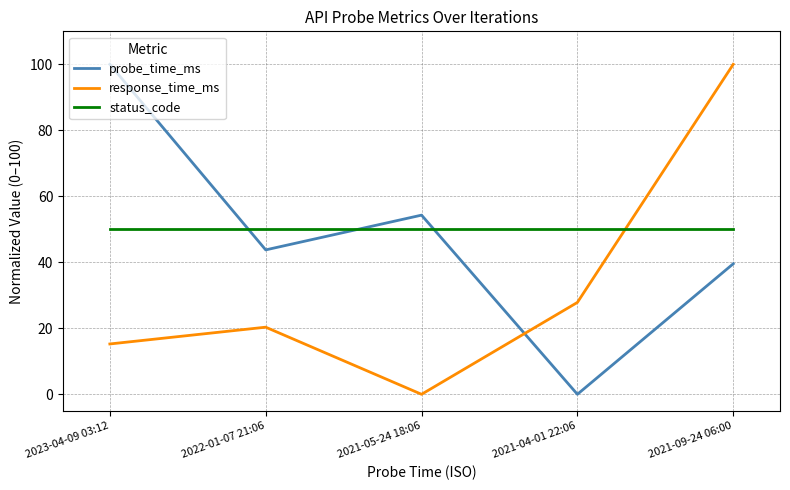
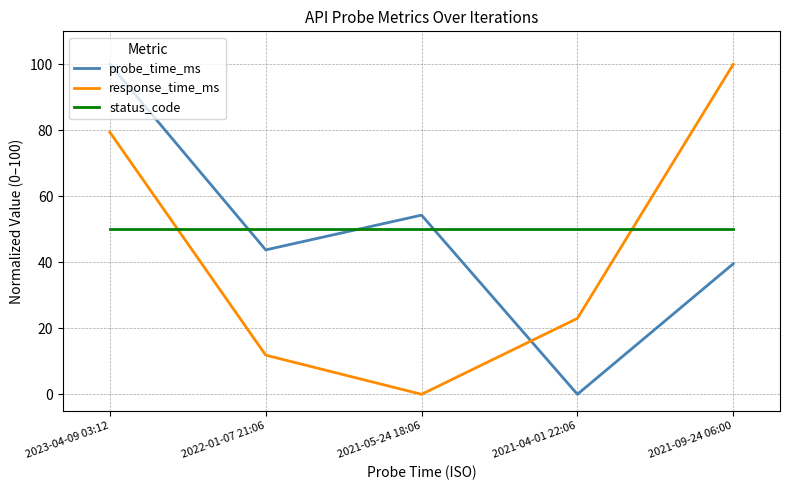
  {
    "probe_time_ms": {
      "2022-01-07 21:06": 44,
      "2021-05-24 18:06": 54,
      "2021-04-01 22:06": 0,
      "2021-09-24 06:00": 40
    },
    "response_time_ms": {
-     "2023-04-09 03:12": 15,
-     "2022-01-07 21:06": 20,
+     "2023-04-09 03:12": 79,
+     "2022-01-07 21:06": 12,
      "2021-05-24 18:06": 0,
-     "2021-04-01 22:06": 28,
+     "2021-04-01 22:06": 23,
      "2021-09-24 06:00": 100
    },
    "status_code": {
      "2023-04-09 03:12": 50,
      "2022-01-07 21:06": 50,
      "2021-05-24 18:06": 50,
      "2021-04-01 22:06": 50,
      "2021-09-24 06:00": 50
    }
  }
